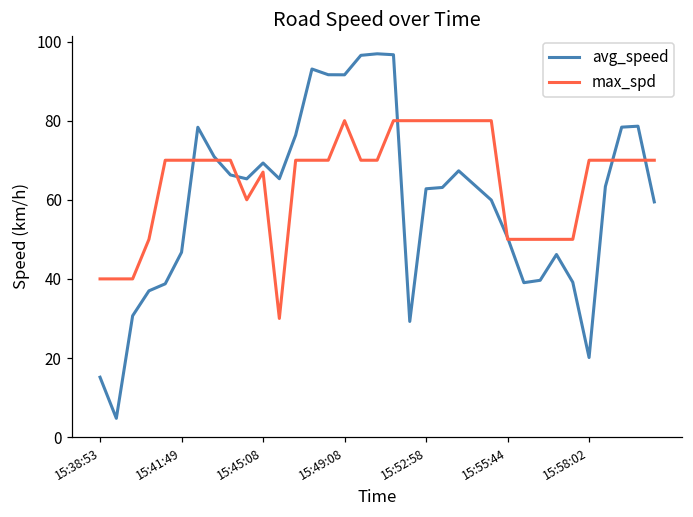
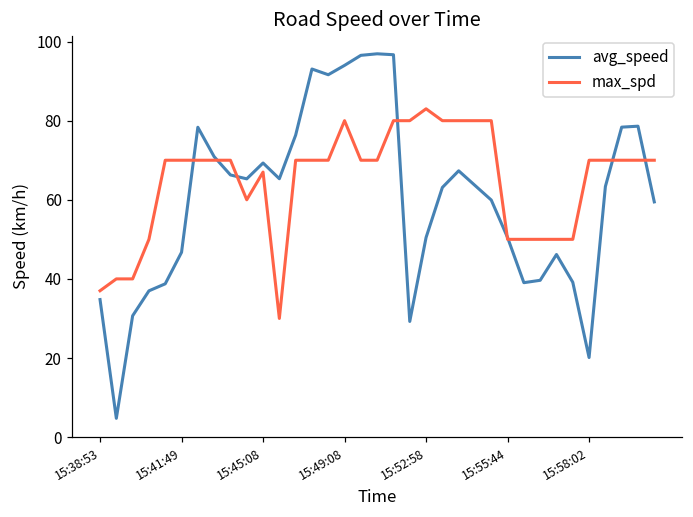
  {
    "avg_speed": {
-     "15:38:53": 15,
+     "15:38:53": 35,
      "15:41:49": 47,
      "15:45:08": 69,
-     "15:49:08": 92,
-     "15:52:58": 63,
+     "15:49:08": 94,
+     "15:52:58": 50,
      "15:58:02": 20
    },
    "max_spd": {
-     "15:38:53": 40,
+     "15:38:53": 37,
      "15:41:49": 70,
      "15:45:08": 67,
      "15:49:08": 80,
-     "15:52:58": 80,
+     "15:52:58": 83,
      "15:58:02": 70
    }
  }
